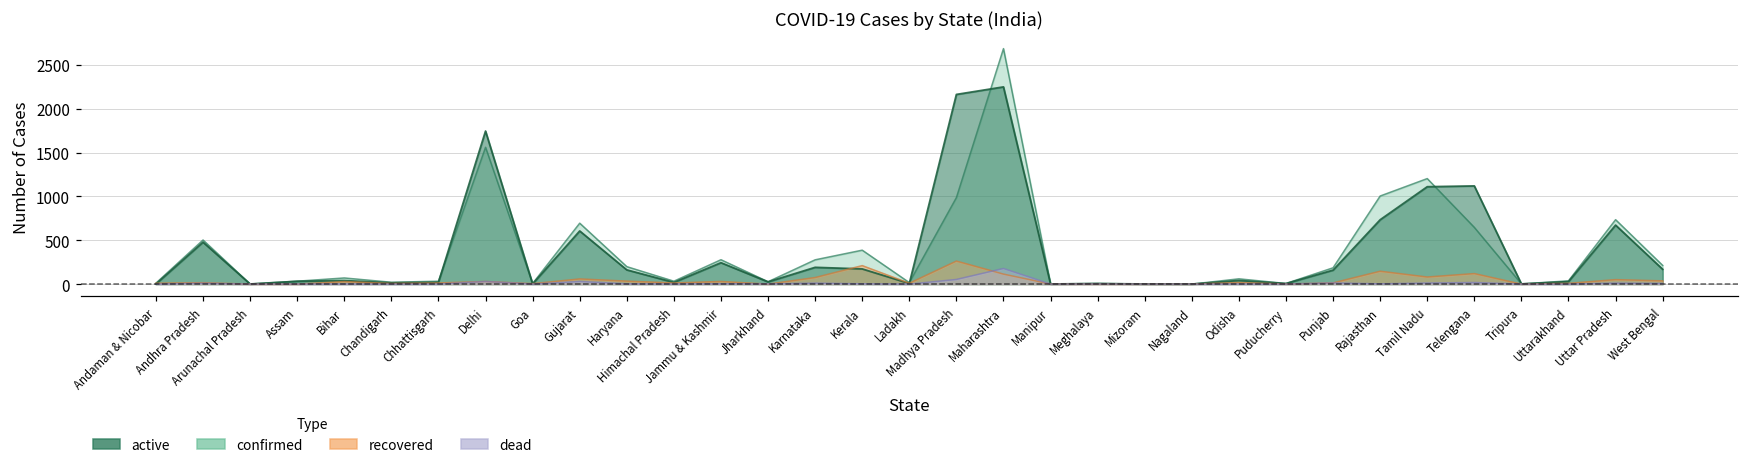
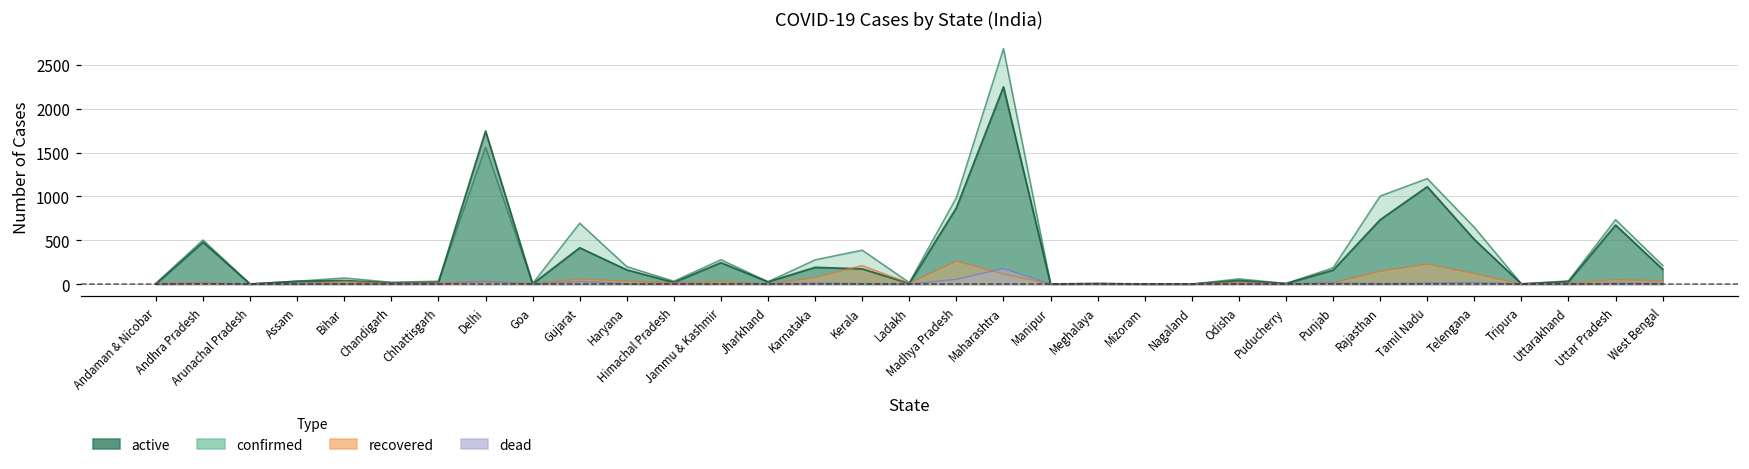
  {
    "active": {
      "Delhi": 1700,
-     "Gujarat": 600,
+     "Gujarat": 400,
      "Haryana": 200,
      "Jammu & Kashmir": 200,
      "Karnataka": 200,
      "Kerala": 200,
-     "Madhya Pradesh": 2200,
+     "Madhya Pradesh": 900,
      "Maharashtra": 2300,
      "Rajasthan": 700,
      "Tamil Nadu": 1100,
-     "Telengana": 1100,
+     "Telengana": 500,
      "Uttar Pradesh": 700,
      "West Bengal": 200
    },
    "recovered": {
      "Karnataka": 100,
      "Kerala": 200,
      "Madhya Pradesh": 300,
      "Maharashtra": 100,
      "Rajasthan": 100,
-     "Tamil Nadu": 100,
+     "Tamil Nadu": 200,
      "Telengana": 100,
      "Uttar Pradesh": 100
    }
  }
